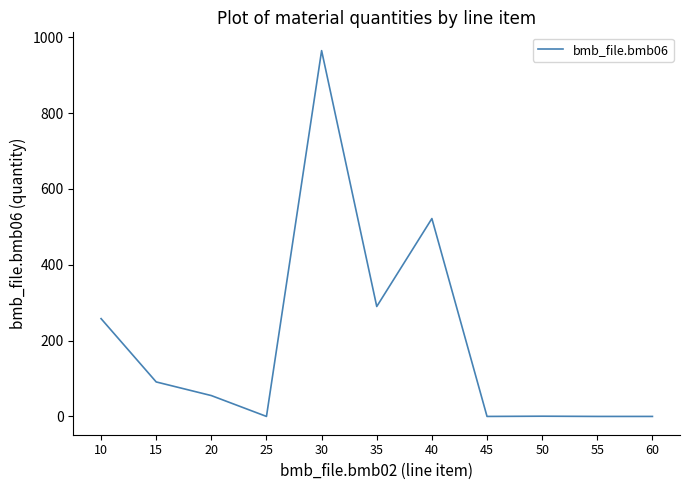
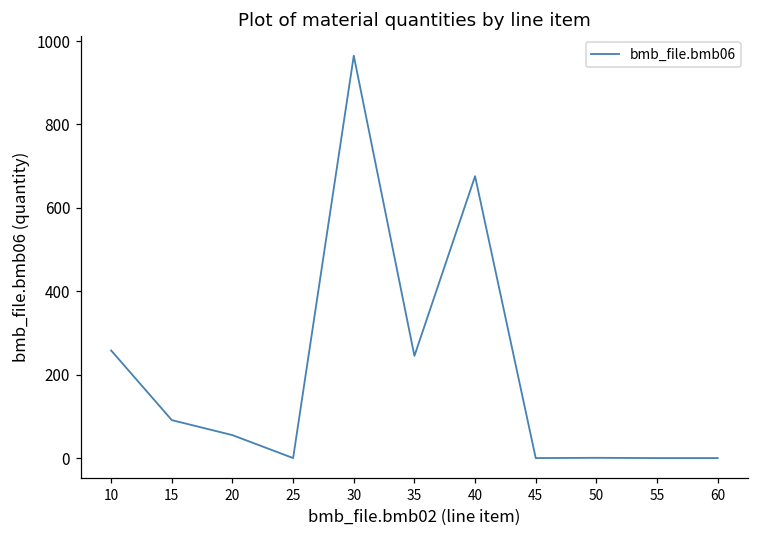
  {
    "10": 260,
    "15": 90,
    "20": 60,
    "25": 0,
    "30": 970,
-   "35": 290,
-   "40": 520,
+   "35": 250,
+   "40": 680,
    "45": 0,
    "50": 0,
    "55": 0,
    "60": 0
  }
